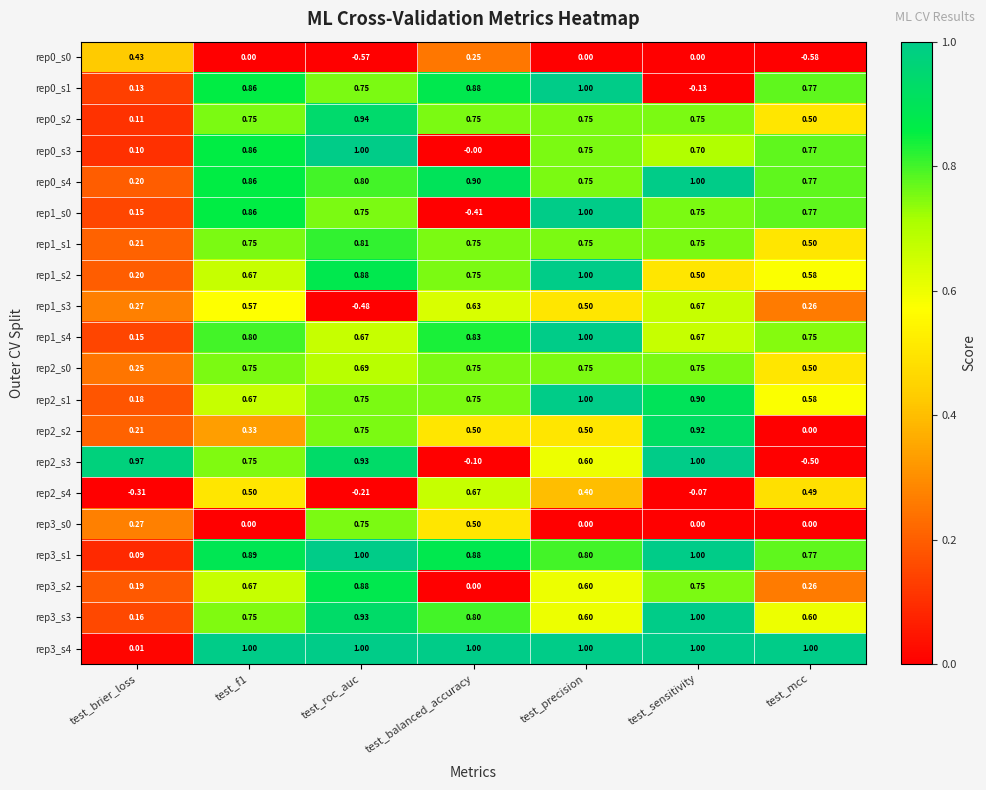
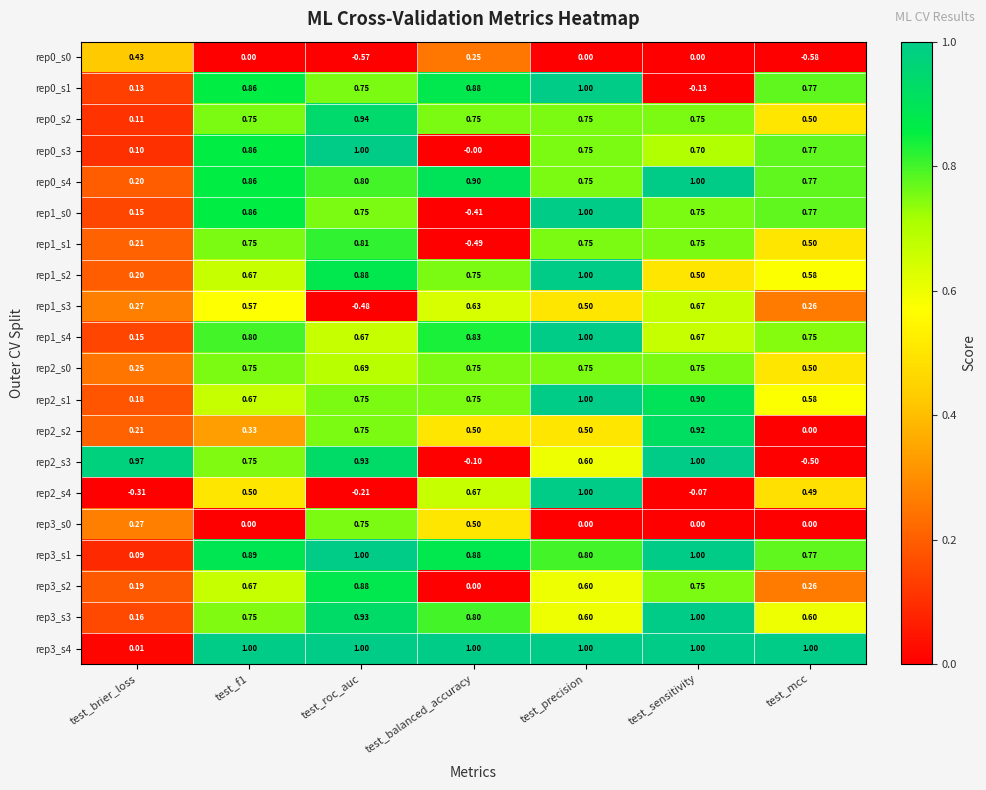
  {
    "rep0_s0": {
      "test_brier_loss": 0.43,
      "test_f1": 0.00,
      "test_roc_auc": -0.57,
      "test_balanced_accuracy": 0.25,
      "test_precision": 0.00,
      "test_sensitivity": 0.00,
      "test_mcc": -0.58
    },
    "rep0_s1": {
      "test_brier_loss": 0.13,
      "test_f1": 0.86,
      "test_roc_auc": 0.75,
      "test_balanced_accuracy": 0.88,
      "test_precision": 1.00,
      "test_sensitivity": -0.13,
      "test_mcc": 0.77
    },
    "rep0_s2": {
      "test_brier_loss": 0.11,
      "test_f1": 0.75,
      "test_roc_auc": 0.94,
      "test_balanced_accuracy": 0.75,
      "test_precision": 0.75,
      "test_sensitivity": 0.75,
      "test_mcc": 0.50
    },
    "rep0_s3": {
      "test_brier_loss": 0.10,
      "test_f1": 0.86,
      "test_roc_auc": 1.00,
      "test_balanced_accuracy": -0.00,
      "test_precision": 0.75,
      "test_sensitivity": 0.70,
      "test_mcc": 0.77
    },
    "rep0_s4": {
      "test_brier_loss": 0.20,
      "test_f1": 0.86,
      "test_roc_auc": 0.80,
      "test_balanced_accuracy": 0.90,
      "test_precision": 0.75,
      "test_sensitivity": 1.00,
      "test_mcc": 0.77
    },
    "rep1_s0": {
      "test_brier_loss": 0.15,
      "test_f1": 0.86,
      "test_roc_auc": 0.75,
      "test_balanced_accuracy": -0.41,
      "test_precision": 1.00,
      "test_sensitivity": 0.75,
      "test_mcc": 0.77
    },
    "rep1_s1": {
      "test_brier_loss": 0.21,
      "test_f1": 0.75,
      "test_roc_auc": 0.81,
-     "test_balanced_accuracy": 0.75,
+     "test_balanced_accuracy": -0.49,
      "test_precision": 0.75,
      "test_sensitivity": 0.75,
      "test_mcc": 0.50
    },
    "rep1_s2": {
      "test_brier_loss": 0.20,
      "test_f1": 0.67,
      "test_roc_auc": 0.88,
      "test_balanced_accuracy": 0.75,
      "test_precision": 1.00,
      "test_sensitivity": 0.50,
      "test_mcc": 0.58
    },
    "rep1_s3": {
      "test_brier_loss": 0.27,
      "test_f1": 0.57,
      "test_roc_auc": -0.48,
      "test_balanced_accuracy": 0.63,
      "test_precision": 0.50,
      "test_sensitivity": 0.67,
      "test_mcc": 0.26
    },
    "rep1_s4": {
      "test_brier_loss": 0.15,
      "test_f1": 0.80,
      "test_roc_auc": 0.67,
      "test_balanced_accuracy": 0.83,
      "test_precision": 1.00,
      "test_sensitivity": 0.67,
      "test_mcc": 0.75
    },
    "rep2_s0": {
      "test_brier_loss": 0.25,
      "test_f1": 0.75,
      "test_roc_auc": 0.69,
      "test_balanced_accuracy": 0.75,
      "test_precision": 0.75,
      "test_sensitivity": 0.75,
      "test_mcc": 0.50
    },
    "rep2_s1": {
      "test_brier_loss": 0.18,
      "test_f1": 0.67,
      "test_roc_auc": 0.75,
      "test_balanced_accuracy": 0.75,
      "test_precision": 1.00,
      "test_sensitivity": 0.90,
      "test_mcc": 0.58
    },
    "rep2_s2": {
      "test_brier_loss": 0.21,
      "test_f1": 0.33,
      "test_roc_auc": 0.75,
      "test_balanced_accuracy": 0.50,
      "test_precision": 0.50,
      "test_sensitivity": 0.92,
      "test_mcc": 0.00
    },
    "rep2_s3": {
      "test_brier_loss": 0.97,
      "test_f1": 0.75,
      "test_roc_auc": 0.93,
      "test_balanced_accuracy": -0.10,
      "test_precision": 0.60,
      "test_sensitivity": 1.00,
      "test_mcc": -0.50
    },
    "rep2_s4": {
      "test_brier_loss": -0.31,
      "test_f1": 0.50,
      "test_roc_auc": -0.21,
      "test_balanced_accuracy": 0.67,
-     "test_precision": 0.40,
+     "test_precision": 1.00,
      "test_sensitivity": -0.07,
      "test_mcc": 0.49
    },
    "rep3_s0": {
      "test_brier_loss": 0.27,
      "test_f1": 0.00,
      "test_roc_auc": 0.75,
      "test_balanced_accuracy": 0.50,
      "test_precision": 0.00,
      "test_sensitivity": 0.00,
      "test_mcc": 0.00
    },
    "rep3_s1": {
      "test_brier_loss": 0.09,
      "test_f1": 0.89,
      "test_roc_auc": 1.00,
      "test_balanced_accuracy": 0.88,
      "test_precision": 0.80,
      "test_sensitivity": 1.00,
      "test_mcc": 0.77
    },
    "rep3_s2": {
      "test_brier_loss": 0.19,
      "test_f1": 0.67,
      "test_roc_auc": 0.88,
      "test_balanced_accuracy": 0.00,
      "test_precision": 0.60,
      "test_sensitivity": 0.75,
      "test_mcc": 0.26
    },
    "rep3_s3": {
      "test_brier_loss": 0.16,
      "test_f1": 0.75,
      "test_roc_auc": 0.93,
      "test_balanced_accuracy": 0.80,
      "test_precision": 0.60,
      "test_sensitivity": 1.00,
      "test_mcc": 0.60
    },
    "rep3_s4": {
      "test_brier_loss": 0.01,
      "test_f1": 1.00,
      "test_roc_auc": 1.00,
      "test_balanced_accuracy": 1.00,
      "test_precision": 1.00,
      "test_sensitivity": 1.00,
      "test_mcc": 1.00
    }
  }
